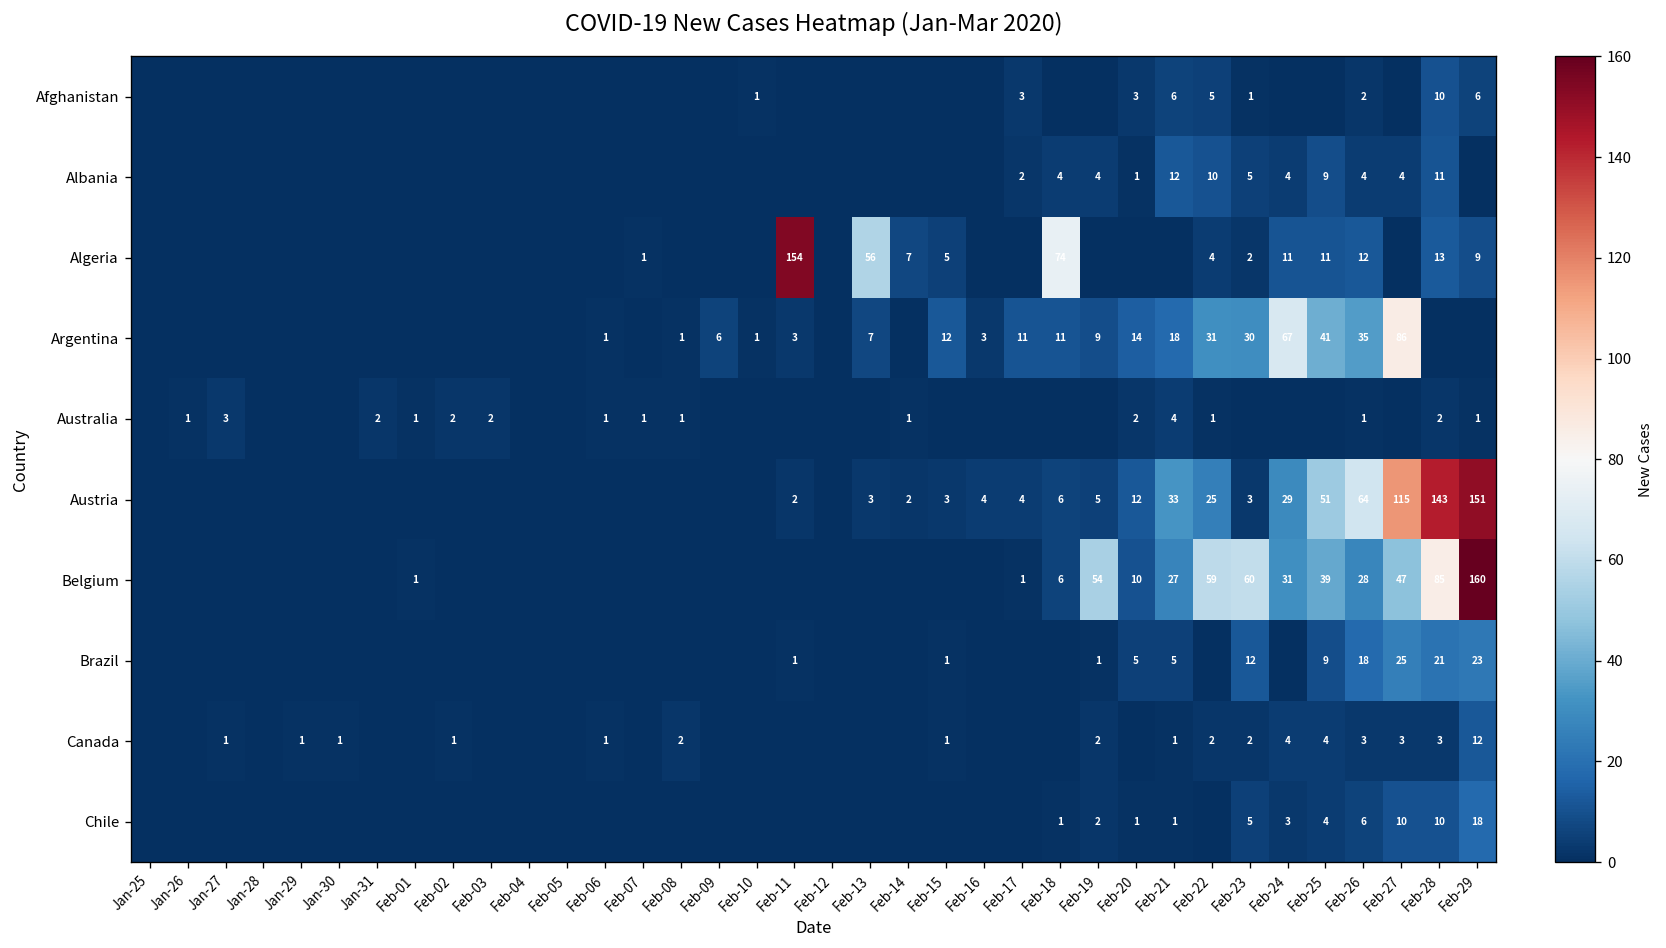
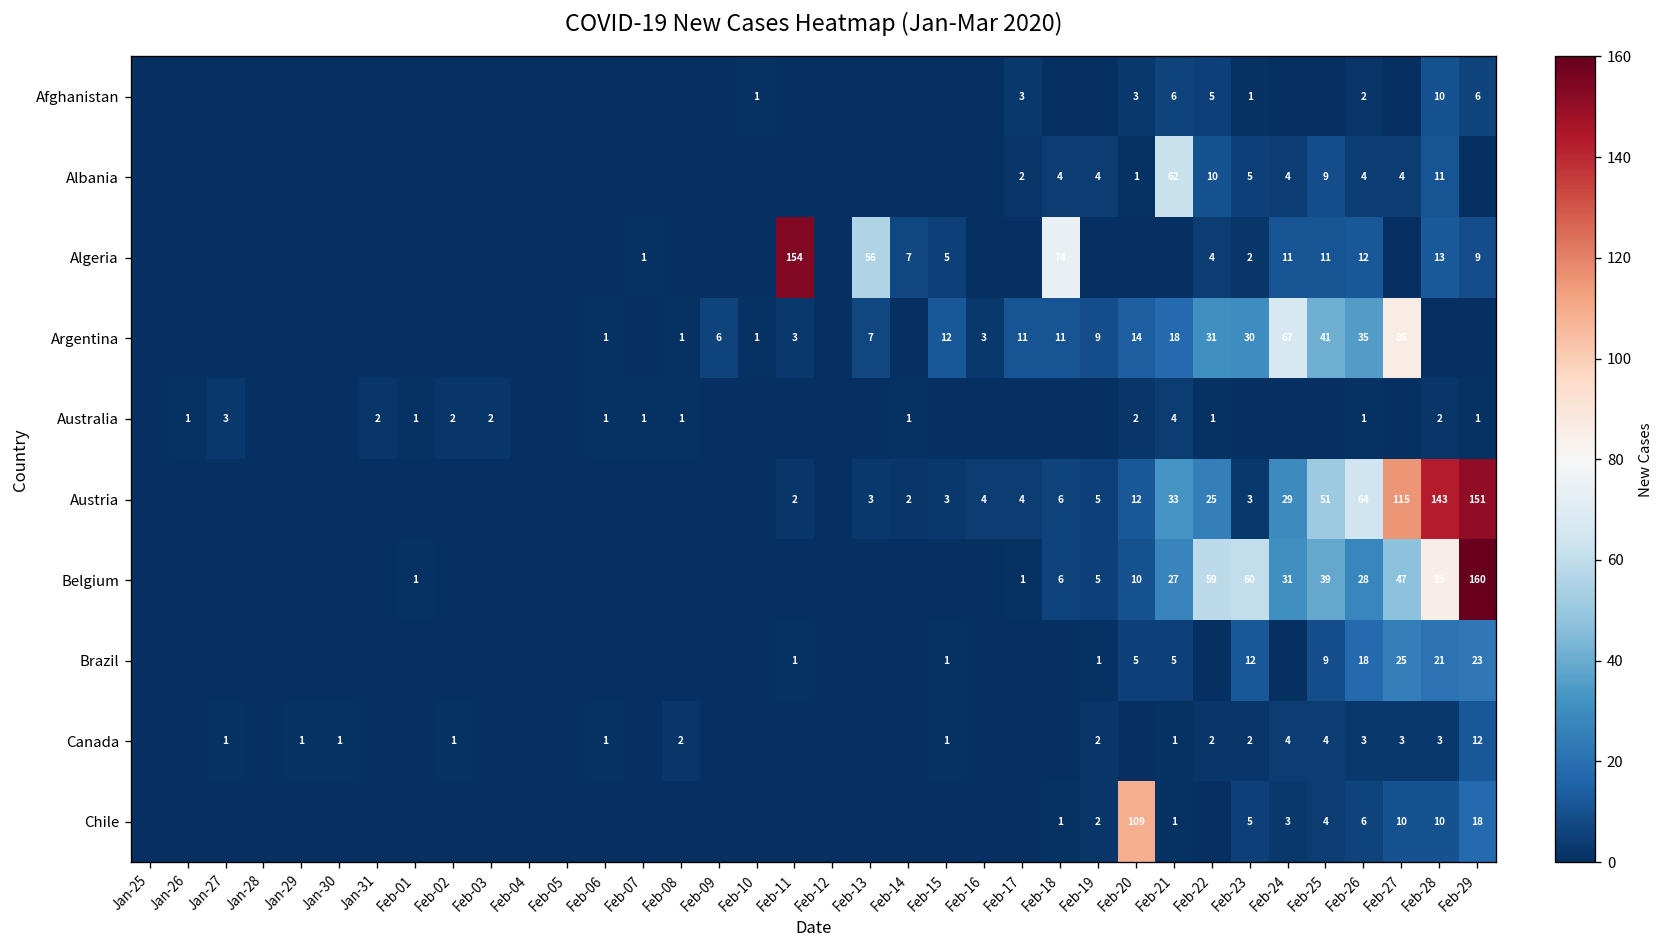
  {
    "Afghanistan": {
      "Feb-10": 1,
      "Feb-17": 3,
      "Feb-20": 3,
      "Feb-21": 6,
      "Feb-22": 5,
      "Feb-23": 1,
      "Feb-26": 2,
      "Feb-28": 10,
      "Feb-29": 6
    },
    "Albania": {
      "Feb-17": 2,
      "Feb-18": 4,
      "Feb-19": 4,
      "Feb-20": 1,
-     "Feb-21": 12,
+     "Feb-21": 62,
      "Feb-22": 10,
      "Feb-23": 5,
      "Feb-24": 4,
      "Feb-25": 9,
      "Feb-26": 4,
      "Feb-27": 4,
      "Feb-28": 11
    },
    "Algeria": {
      "Feb-07": 1,
      "Feb-11": 154,
      "Feb-13": 56,
      "Feb-14": 7,
      "Feb-15": 5,
      "Feb-22": 4,
      "Feb-23": 2,
      "Feb-24": 11,
      "Feb-25": 11,
      "Feb-26": 12,
      "Feb-28": 13,
      "Feb-29": 9
    },
    "Argentina": {
      "Feb-06": 1,
      "Feb-08": 1,
      "Feb-09": 6,
      "Feb-10": 1,
      "Feb-11": 3,
      "Feb-13": 7,
      "Feb-15": 12,
      "Feb-16": 3,
      "Feb-17": 11,
      "Feb-18": 11,
      "Feb-19": 9,
      "Feb-20": 14,
      "Feb-21": 18,
      "Feb-22": 31,
      "Feb-23": 30,
      "Feb-25": 41,
      "Feb-26": 35
    },
    "Australia": {
      "Jan-26": 1,
      "Jan-27": 3,
      "Jan-31": 2,
      "Feb-01": 1,
      "Feb-02": 2,
      "Feb-03": 2,
      "Feb-06": 1,
      "Feb-07": 1,
      "Feb-08": 1,
      "Feb-14": 1,
      "Feb-20": 2,
      "Feb-21": 4,
      "Feb-22": 1,
      "Feb-26": 1,
      "Feb-28": 2,
      "Feb-29": 1
    },
    "Austria": {
      "Feb-11": 2,
      "Feb-13": 3,
      "Feb-14": 2,
      "Feb-15": 3,
      "Feb-16": 4,
      "Feb-17": 4,
      "Feb-18": 6,
      "Feb-19": 5,
      "Feb-20": 12,
      "Feb-21": 33,
      "Feb-22": 25,
      "Feb-23": 3,
      "Feb-24": 29,
      "Feb-25": 51,
      "Feb-27": 115,
      "Feb-28": 143,
      "Feb-29": 151
    },
    "Belgium": {
      "Feb-01": 1,
      "Feb-17": 1,
      "Feb-18": 6,
-     "Feb-19": 54,
+     "Feb-19": 5,
      "Feb-20": 10,
      "Feb-21": 27,
      "Feb-22": 59,
      "Feb-23": 60,
      "Feb-24": 31,
      "Feb-25": 39,
      "Feb-26": 28,
      "Feb-27": 47,
      "Feb-29": 160
    },
    "Brazil": {
      "Feb-11": 1,
      "Feb-15": 1,
      "Feb-19": 1,
      "Feb-20": 5,
      "Feb-21": 5,
      "Feb-23": 12,
      "Feb-25": 9,
      "Feb-26": 18,
      "Feb-27": 25,
      "Feb-28": 21,
      "Feb-29": 23
    },
    "Canada": {
      "Jan-27": 1,
      "Jan-29": 1,
      "Jan-30": 1,
      "Feb-02": 1,
      "Feb-06": 1,
      "Feb-08": 2,
      "Feb-15": 1,
      "Feb-19": 2,
      "Feb-21": 1,
      "Feb-22": 2,
      "Feb-23": 2,
      "Feb-24": 4,
      "Feb-25": 4,
      "Feb-26": 3,
      "Feb-27": 3,
      "Feb-28": 3,
      "Feb-29": 12
    },
    "Chile": {
      "Feb-18": 1,
      "Feb-19": 2,
-     "Feb-20": 1,
+     "Feb-20": 109,
      "Feb-21": 1,
      "Feb-23": 5,
      "Feb-24": 3,
      "Feb-25": 4,
      "Feb-26": 6,
      "Feb-27": 10,
      "Feb-28": 10,
      "Feb-29": 18
    }
  }
